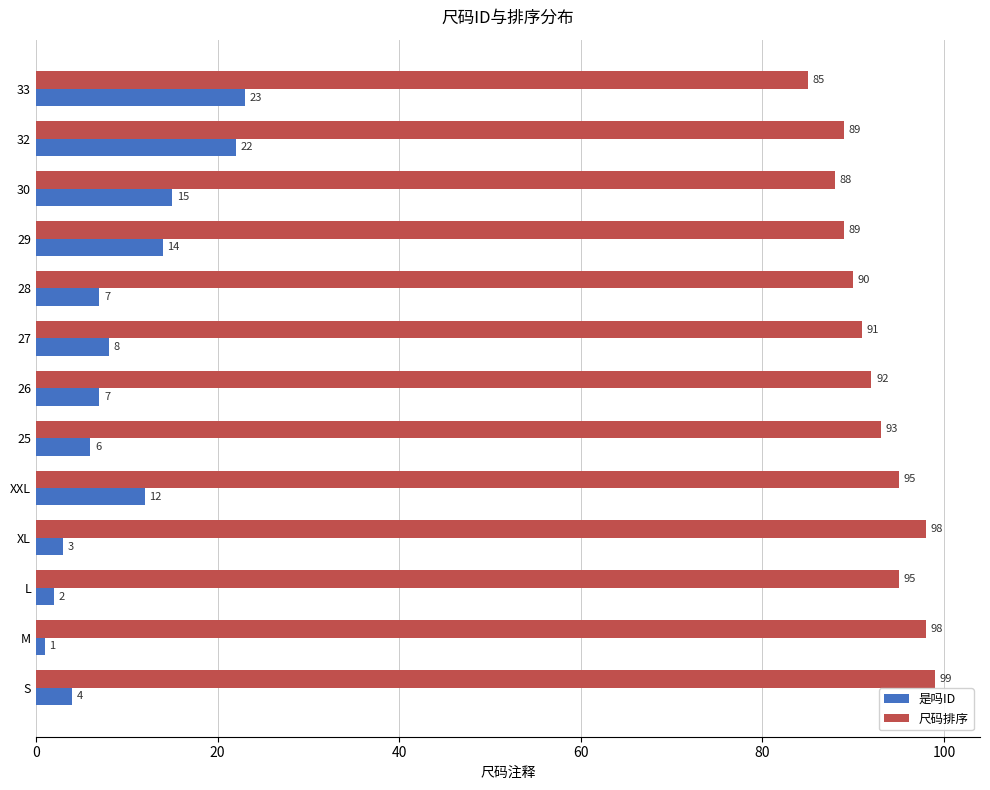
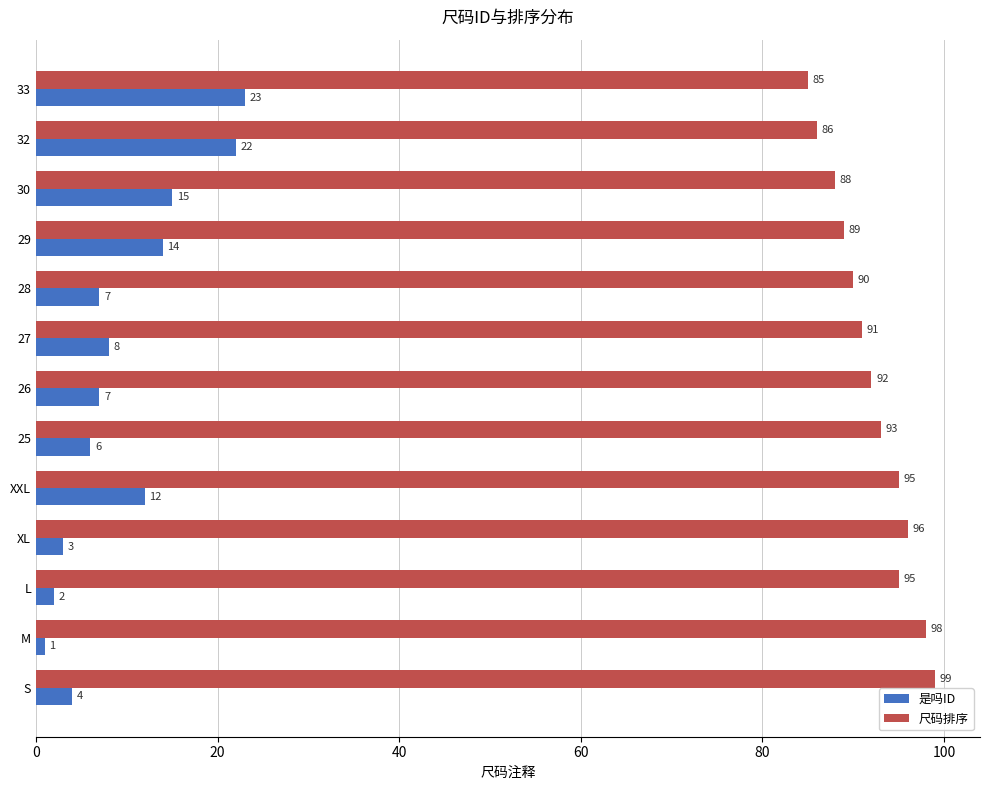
  {
    "是吗ID": {
      "33": 23,
      "32": 22,
      "30": 15,
      "29": 14,
      "28": 7,
      "27": 8,
      "26": 7,
      "25": 6,
      "XXL": 12,
      "XL": 3,
      "L": 2,
      "M": 1,
      "S": 4
    },
    "尺码排序": {
      "33": 85,
-     "32": 89,
+     "32": 86,
      "30": 88,
      "29": 89,
      "28": 90,
      "27": 91,
      "26": 92,
      "25": 93,
      "XXL": 95,
-     "XL": 98,
+     "XL": 96,
      "L": 95,
      "M": 98,
      "S": 99
    }
  }
